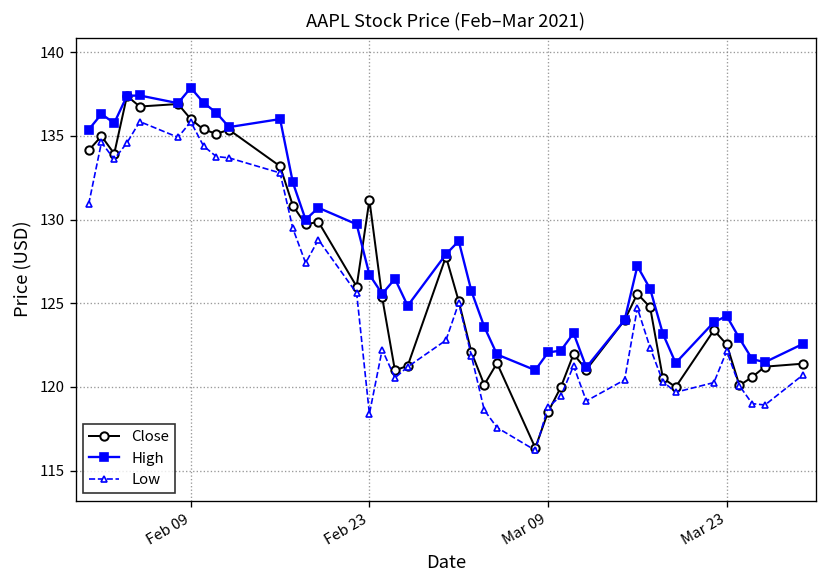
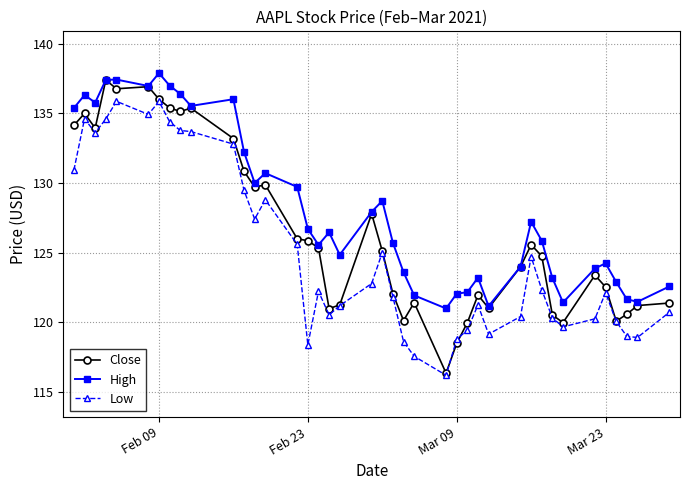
  {
    "Close": {
-     "Feb 23": 131.2,
+     "Feb 23": 125.9,
      "Mar 09": 118.5,
      "Mar 23": 122.5
    }
  }
